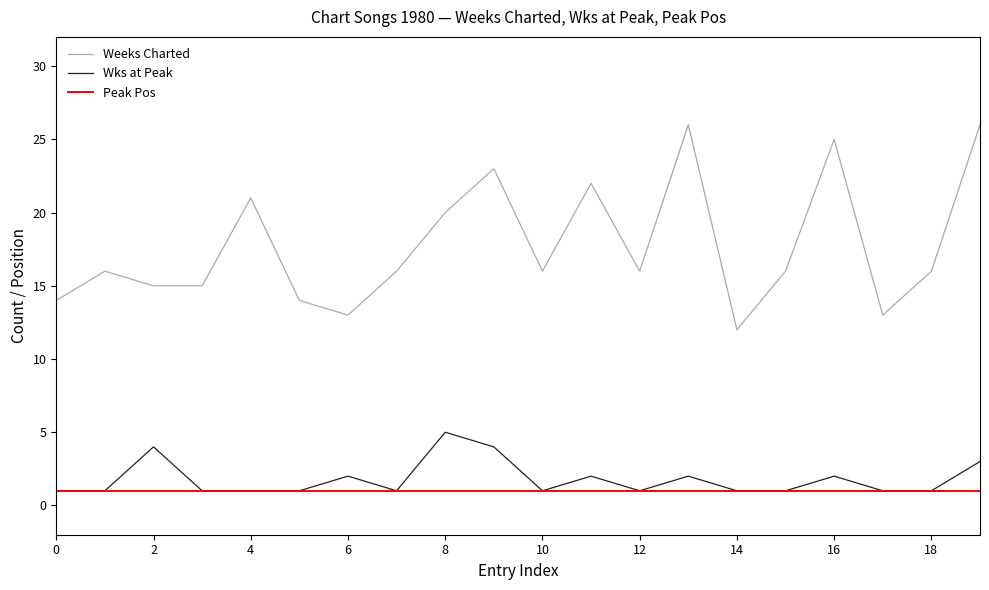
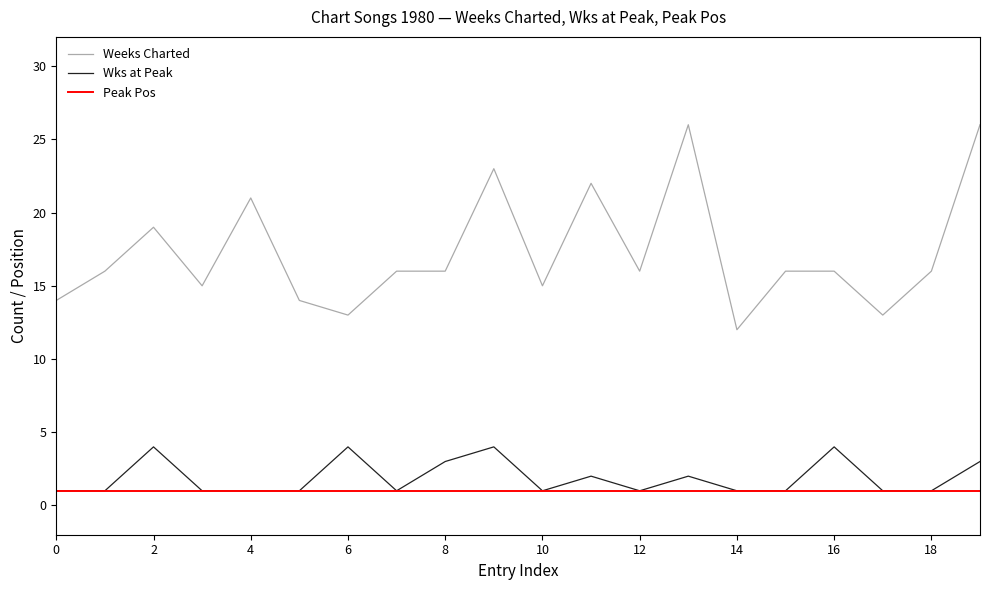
  {
    "Weeks Charted": {
      "0": 14,
-     "2": 15,
+     "2": 19,
      "4": 21,
      "6": 13,
-     "8": 20,
-     "10": 16,
+     "8": 16,
+     "10": 15,
      "12": 16,
      "14": 12,
-     "16": 25,
+     "16": 16,
      "18": 16
    },
    "Wks at Peak": {
      "2": 4,
-     "6": 2,
-     "8": 5,
-     "16": 2
+     "6": 4,
+     "8": 3,
+     "16": 4
    },
    "Peak Pos": {
      "2": 1,
      "6": 1,
      "8": 1,
      "16": 1
    }
  }
